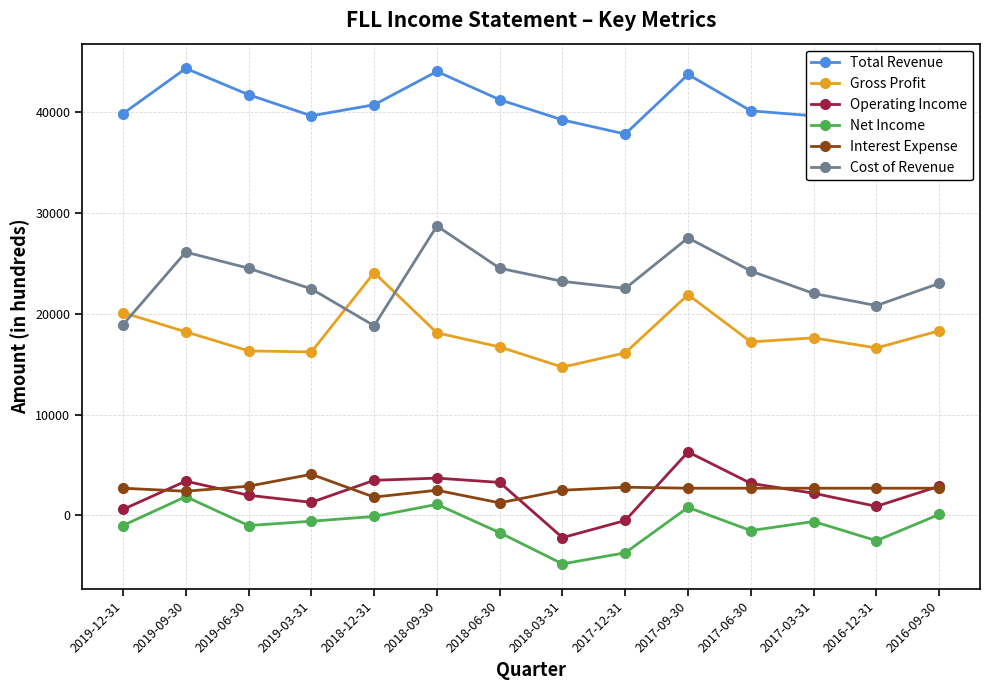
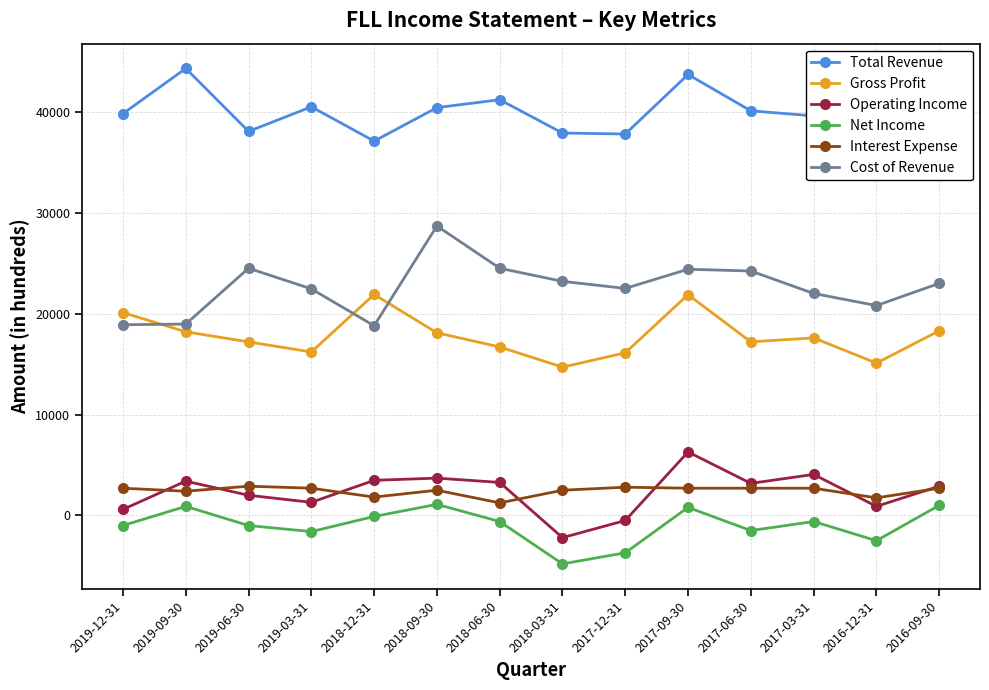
  {
    "Total Revenue": {
      "2019-12-31": 39800,
      "2019-09-30": 44300,
-     "2019-06-30": 41700,
-     "2019-03-31": 39600,
-     "2018-12-31": 40700,
-     "2018-09-30": 44000,
+     "2019-06-30": 38100,
+     "2019-03-31": 40500,
+     "2018-12-31": 37100,
+     "2018-09-30": 40400,
      "2018-06-30": 41200,
-     "2018-03-31": 39200,
+     "2018-03-31": 37900,
      "2017-12-31": 37800,
      "2017-09-30": 43700,
      "2017-06-30": 40100
    },
    "Gross Profit": {
      "2019-12-31": 20100,
      "2019-09-30": 18200,
-     "2019-06-30": 16300,
+     "2019-06-30": 17200,
      "2019-03-31": 16200,
-     "2018-12-31": 24100,
+     "2018-12-31": 21900,
      "2018-09-30": 18100,
      "2018-06-30": 16700,
      "2018-03-31": 14700,
      "2017-12-31": 16100,
      "2017-09-30": 21900,
      "2017-06-30": 17200,
      "2017-03-31": 17600,
-     "2016-12-31": 16600,
+     "2016-12-31": 15100,
      "2016-09-30": 18300
    },
    "Operating Income": {
      "2019-12-31": 600,
      "2019-09-30": 3400,
      "2019-06-30": 2000,
      "2019-03-31": 1300,
      "2018-12-31": 3500,
      "2018-09-30": 3700,
      "2018-06-30": 3300,
      "2018-03-31": -2200,
      "2017-12-31": -500,
      "2017-09-30": 6300,
      "2017-06-30": 3200,
-     "2017-03-31": 2200,
+     "2017-03-31": 4100,
      "2016-12-31": 900
    },
    "Net Income": {
      "2019-12-31": -1000,
-     "2019-09-30": 1900,
+     "2019-09-30": 900,
      "2019-06-30": -1000,
-     "2019-03-31": -600,
+     "2019-03-31": -1600,
      "2018-12-31": -100,
      "2018-09-30": 1100,
-     "2018-06-30": -1700,
+     "2018-06-30": -600,
      "2018-03-31": -4800,
      "2017-12-31": -3700,
      "2017-09-30": 800,
      "2017-06-30": -1500,
      "2017-03-31": -600,
      "2016-12-31": -2500,
-     "2016-09-30": 100
+     "2016-09-30": 1000
    },
    "Interest Expense": {
      "2019-12-31": 2700,
      "2019-09-30": 2400,
      "2019-06-30": 2900,
-     "2019-03-31": 4100,
+     "2019-03-31": 2700,
      "2018-12-31": 1800,
      "2018-09-30": 2500,
      "2018-06-30": 1200,
      "2018-03-31": 2500,
      "2017-12-31": 2800,
      "2017-09-30": 2700,
      "2017-06-30": 2700,
      "2017-03-31": 2700,
-     "2016-12-31": 2700
+     "2016-12-31": 1700
    },
    "Cost of Revenue": {
      "2019-12-31": 18900,
-     "2019-09-30": 26100,
+     "2019-09-30": 19000,
      "2019-06-30": 24500,
      "2019-03-31": 22500,
      "2018-12-31": 18800,
      "2018-09-30": 28700,
      "2018-06-30": 24500,
      "2018-03-31": 23200,
      "2017-12-31": 22500,
-     "2017-09-30": 27500,
+     "2017-09-30": 24400,
      "2017-06-30": 24200,
      "2017-03-31": 22000,
      "2016-12-31": 20800,
      "2016-09-30": 23000
    }
  }
